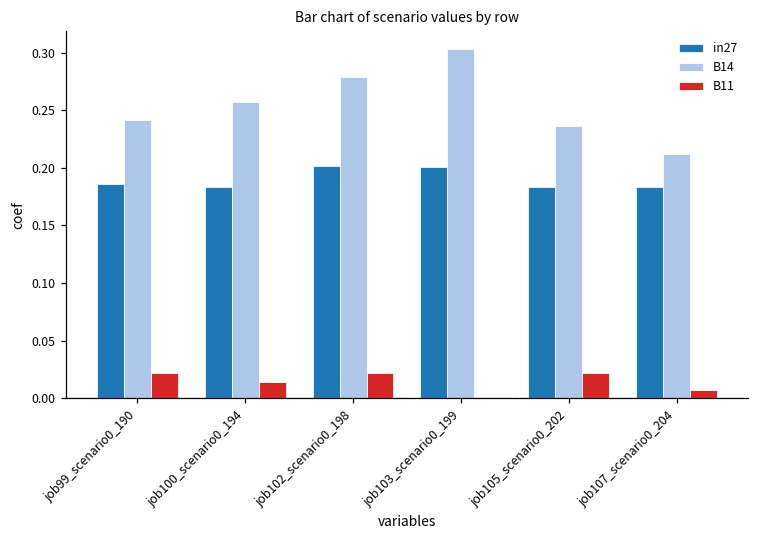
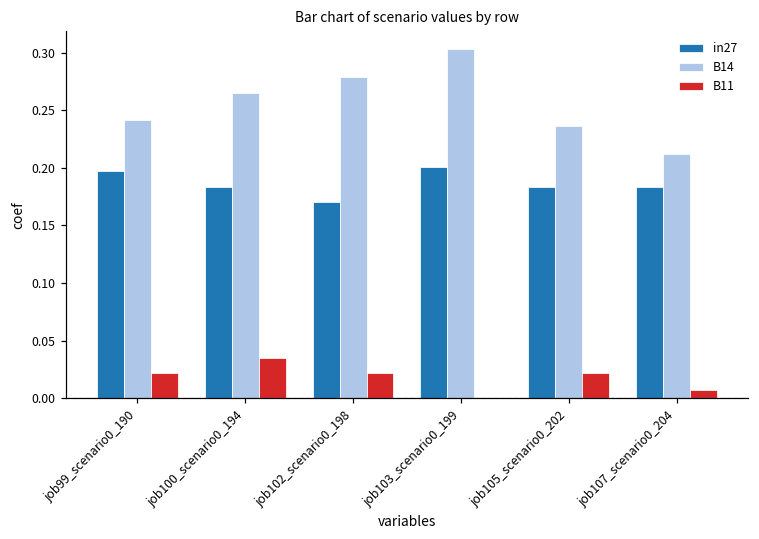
  {
    "in27": {
-     "job99_scenario0_190": 0.186,
+     "job99_scenario0_190": 0.197,
      "job100_scenario0_194": 0.183,
-     "job102_scenario0_198": 0.202,
+     "job102_scenario0_198": 0.171,
      "job103_scenario0_199": 0.201,
      "job105_scenario0_202": 0.183,
      "job107_scenario0_204": 0.183
    },
    "B14": {
      "job99_scenario0_190": 0.242,
-     "job100_scenario0_194": 0.257,
+     "job100_scenario0_194": 0.265,
      "job102_scenario0_198": 0.279,
      "job103_scenario0_199": 0.303,
      "job105_scenario0_202": 0.237,
      "job107_scenario0_204": 0.212
    },
    "B11": {
      "job99_scenario0_190": 0.022,
-     "job100_scenario0_194": 0.014,
+     "job100_scenario0_194": 0.035,
      "job102_scenario0_198": 0.022,
      "job103_scenario0_199": 0.000,
      "job105_scenario0_202": 0.022,
      "job107_scenario0_204": 0.007
    }
  }
